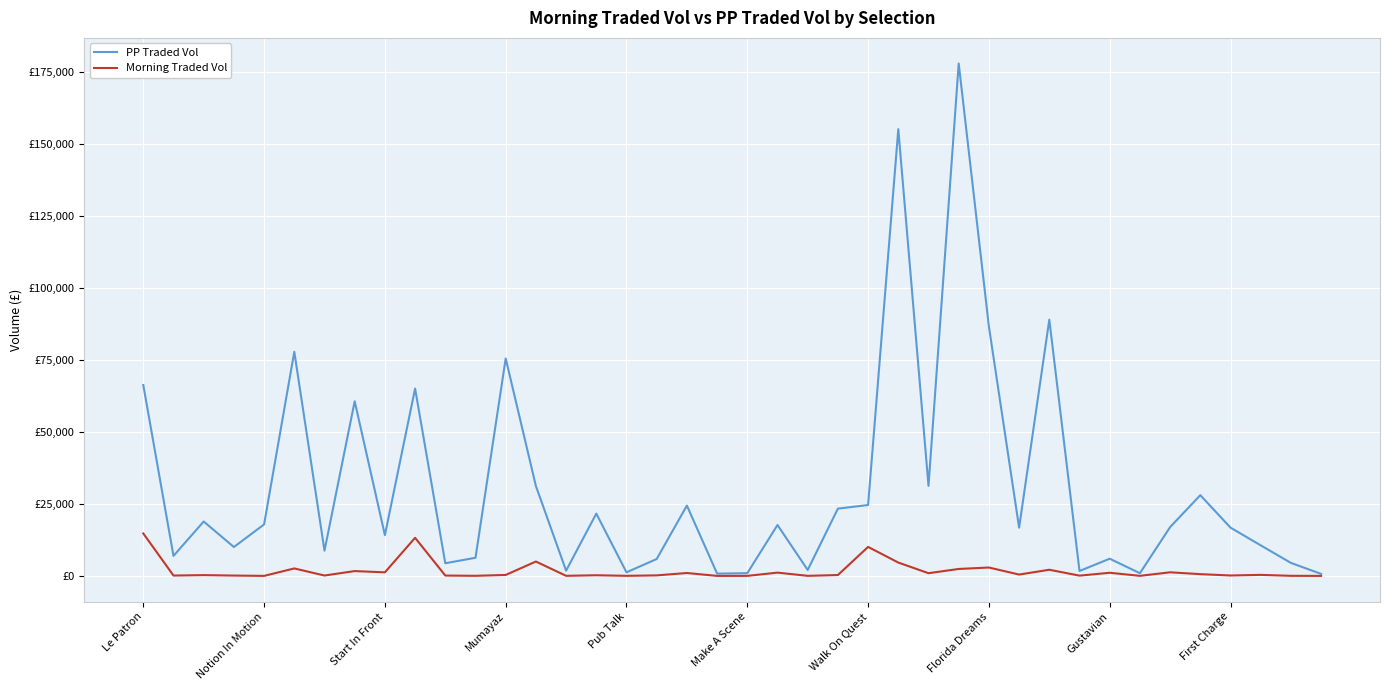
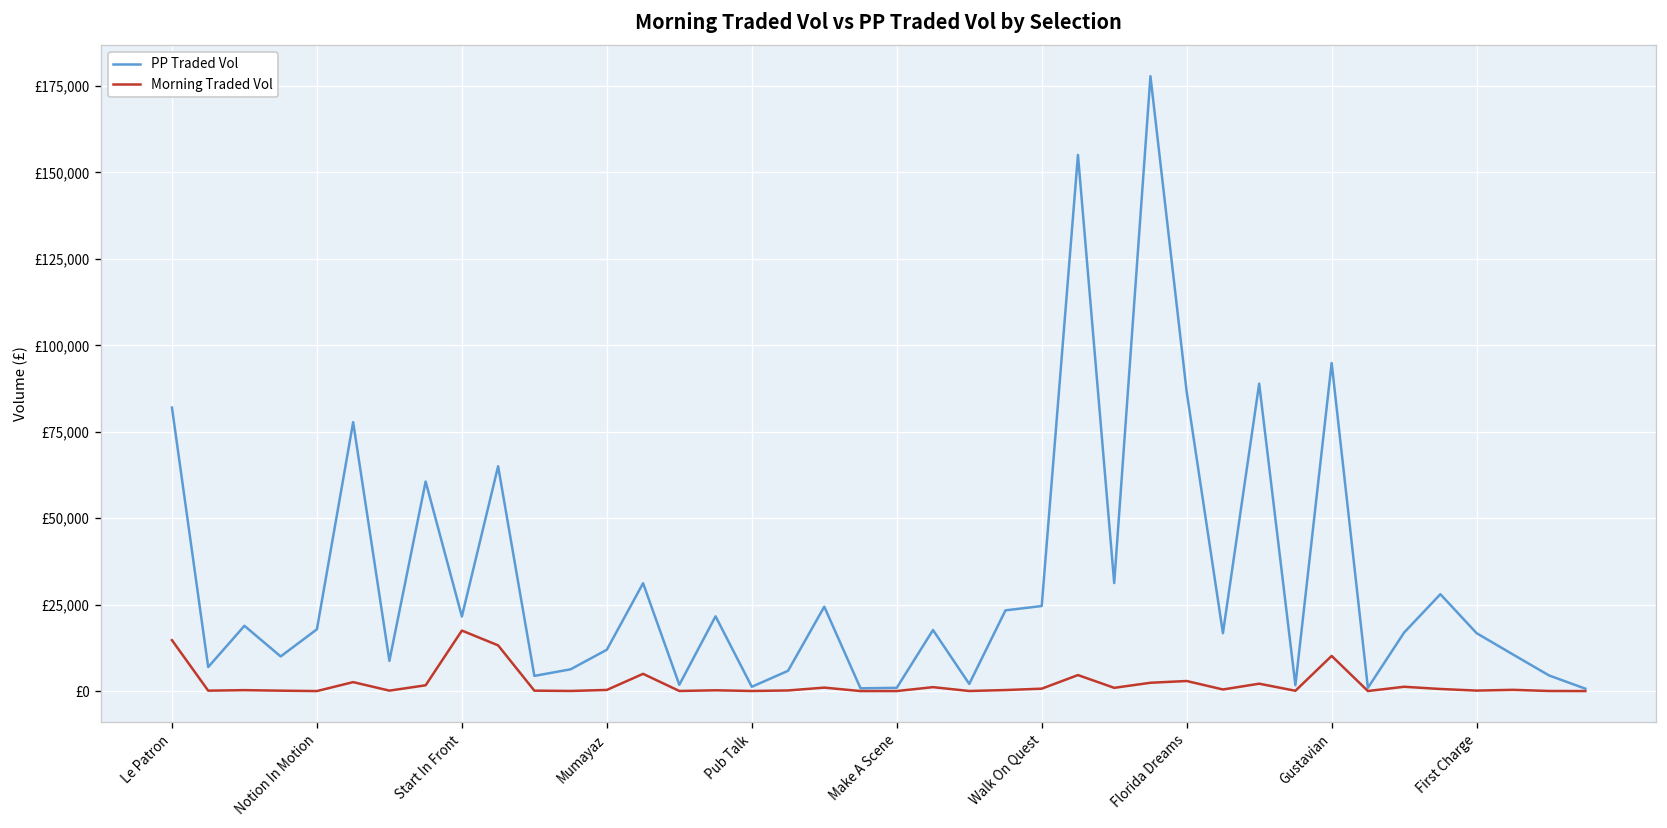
  {
    "PP Traded Vol": {
-     "Le Patron": "£66,000",
+     "Le Patron": "£82,000",
      "Notion In Motion": "£18,000",
-     "Start In Front": "£14,000",
-     "Mumayaz": "£75,000",
+     "Start In Front": "£22,000",
+     "Mumayaz": "£12,000",
      "Pub Talk": "£1,000",
      "Make A Scene": "£1,000",
      "Walk On Quest": "£25,000",
      "Florida Dreams": "£87,000",
-     "Gustavian": "£6,000",
+     "Gustavian": "£95,000",
      "First Charge": "£17,000"
    },
    "Morning Traded Vol": {
      "Le Patron": "£15,000",
      "Notion In Motion": "£0",
-     "Start In Front": "£1,000",
+     "Start In Front": "£18,000",
      "Mumayaz": "£0",
      "Pub Talk": "£0",
      "Make A Scene": "£0",
-     "Walk On Quest": "£10,000",
+     "Walk On Quest": "£1,000",
      "Florida Dreams": "£3,000",
-     "Gustavian": "£1,000",
+     "Gustavian": "£10,000",
      "First Charge": "£0"
    }
  }
